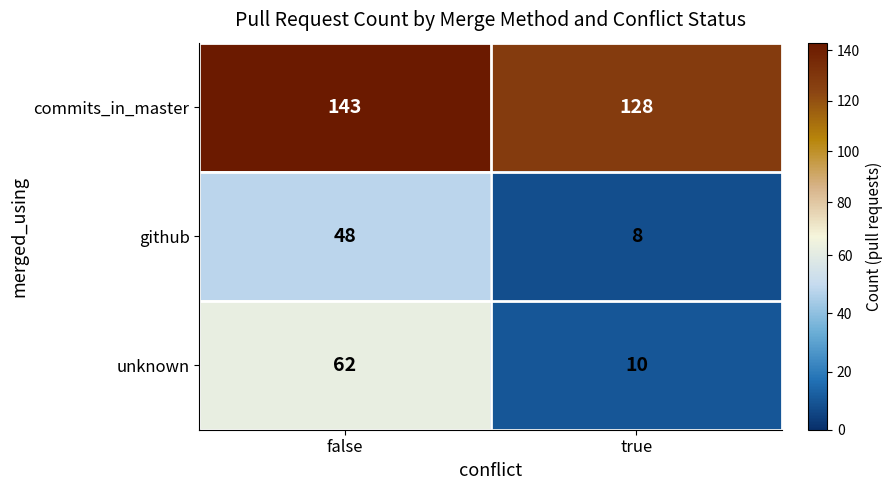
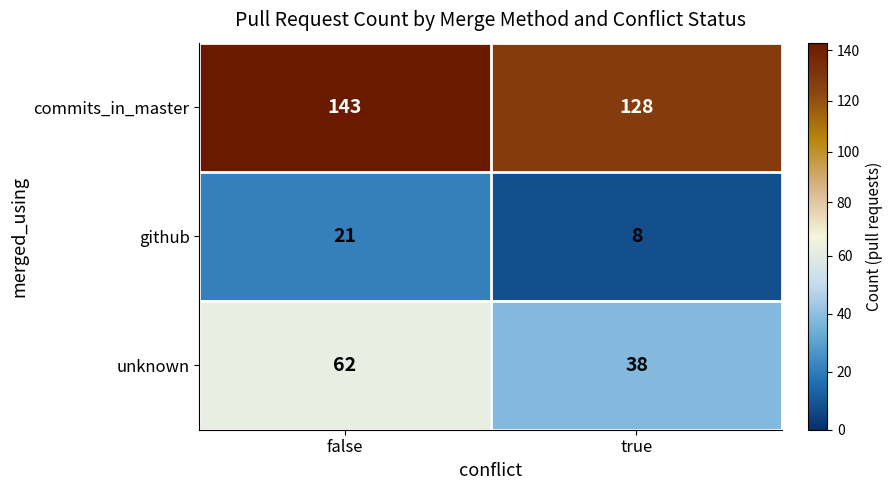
  {
    "commits_in_master": {
      "false": 143,
      "true": 128
    },
    "github": {
-     "false": 48,
+     "false": 21,
      "true": 8
    },
    "unknown": {
      "false": 62,
-     "true": 10
+     "true": 38
    }
  }
